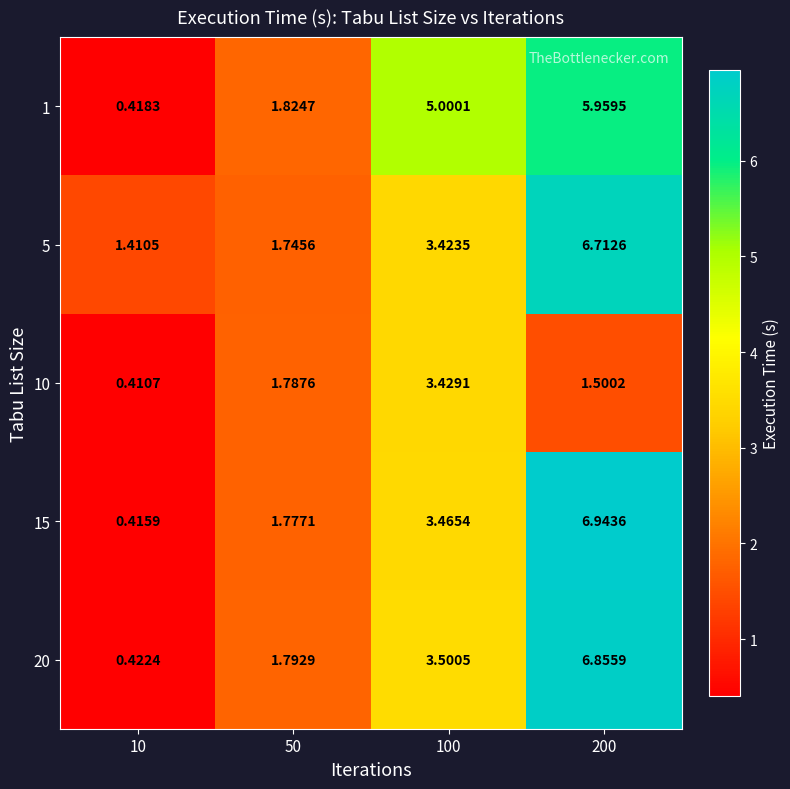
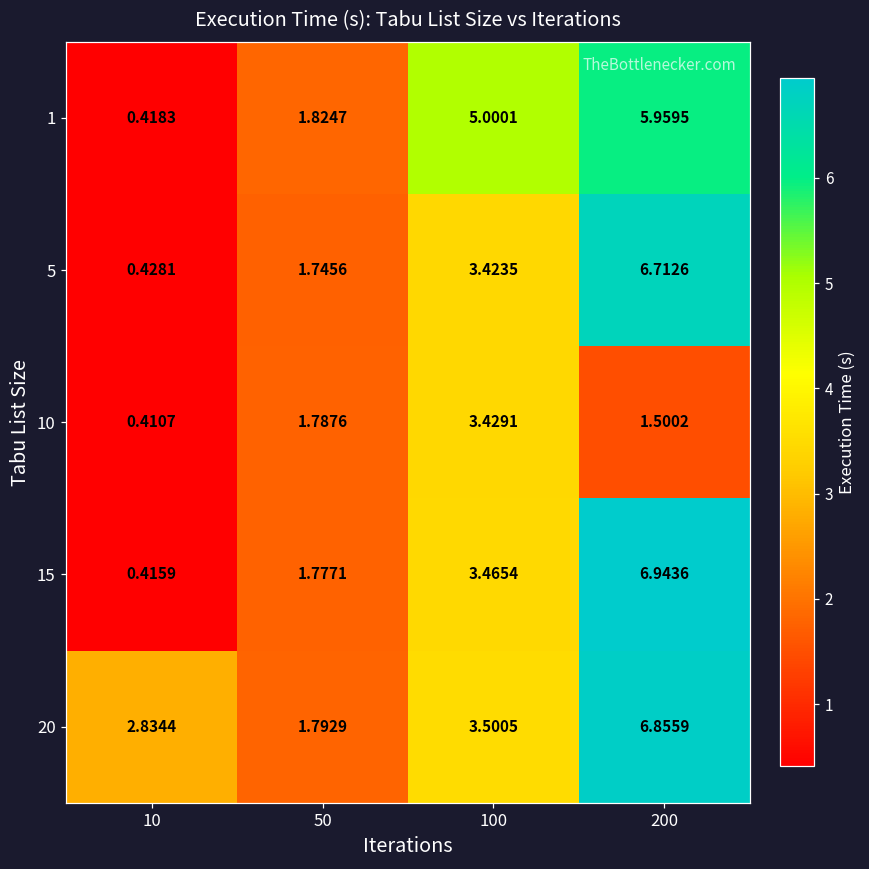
  {
    "1": {
      "10": 0.4183,
      "50": 1.8247,
      "100": 5.0001
    },
    "5": {
-     "10": 1.4105,
+     "10": 0.4281,
      "50": 1.7456,
      "100": 3.4235,
      "200": 6.7126
    },
    "10": {
      "10": 0.4107,
      "50": 1.7876,
      "100": 3.4291,
      "200": 1.5002
    },
    "15": {
      "10": 0.4159,
      "50": 1.7771,
      "100": 3.4654,
      "200": 6.9436
    },
    "20": {
-     "10": 0.4224,
+     "10": 2.8344,
      "50": 1.7929,
      "100": 3.5005,
      "200": 6.8559
    }
  }
